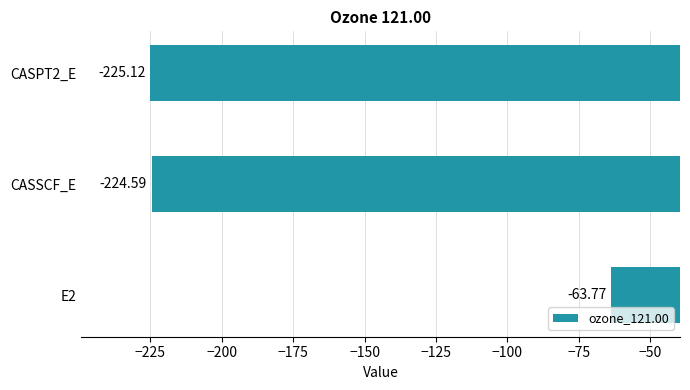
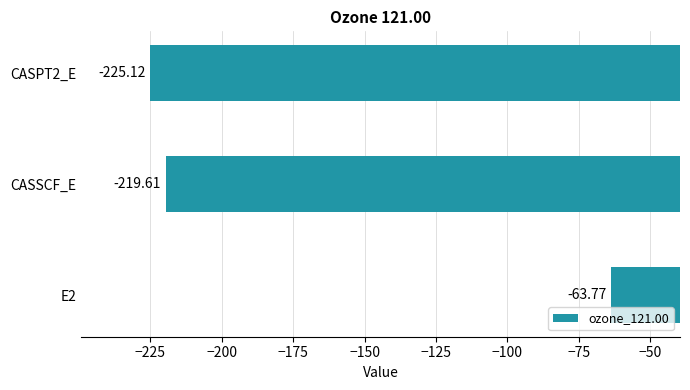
  {
    "CASPT2_E": -225.12,
-   "CASSCF_E": -224.59,
+   "CASSCF_E": -219.61,
    "E2": -63.77
  }
